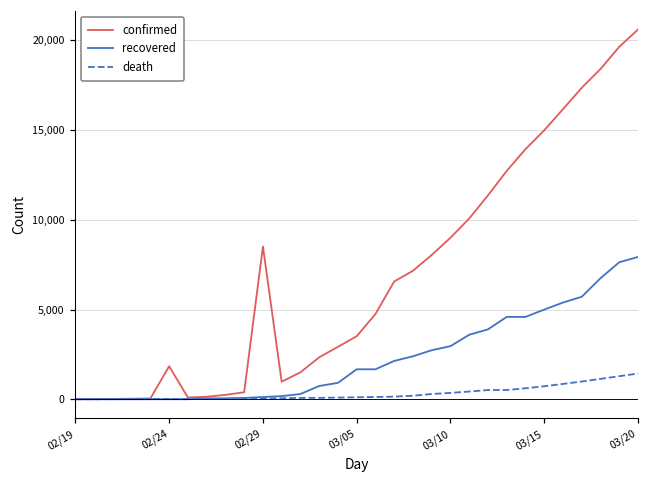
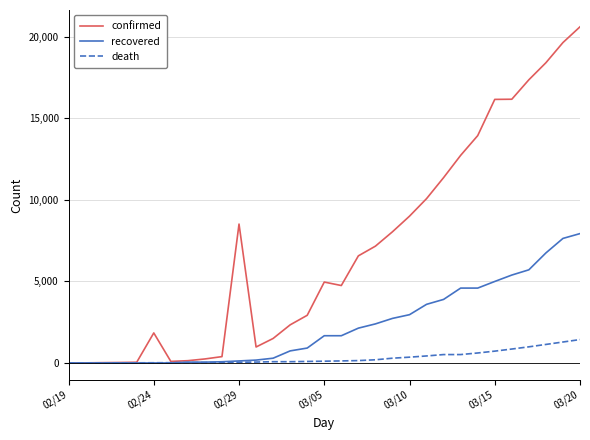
  {
    "confirmed": {
      "02/24": "1,800",
      "02/29": "8,500",
-     "03/05": "3,500",
+     "03/05": "5,000",
      "03/10": "9,000",
-     "03/15": "15,000",
+     "03/15": "16,200",
      "03/20": "20,600"
    }
  }
